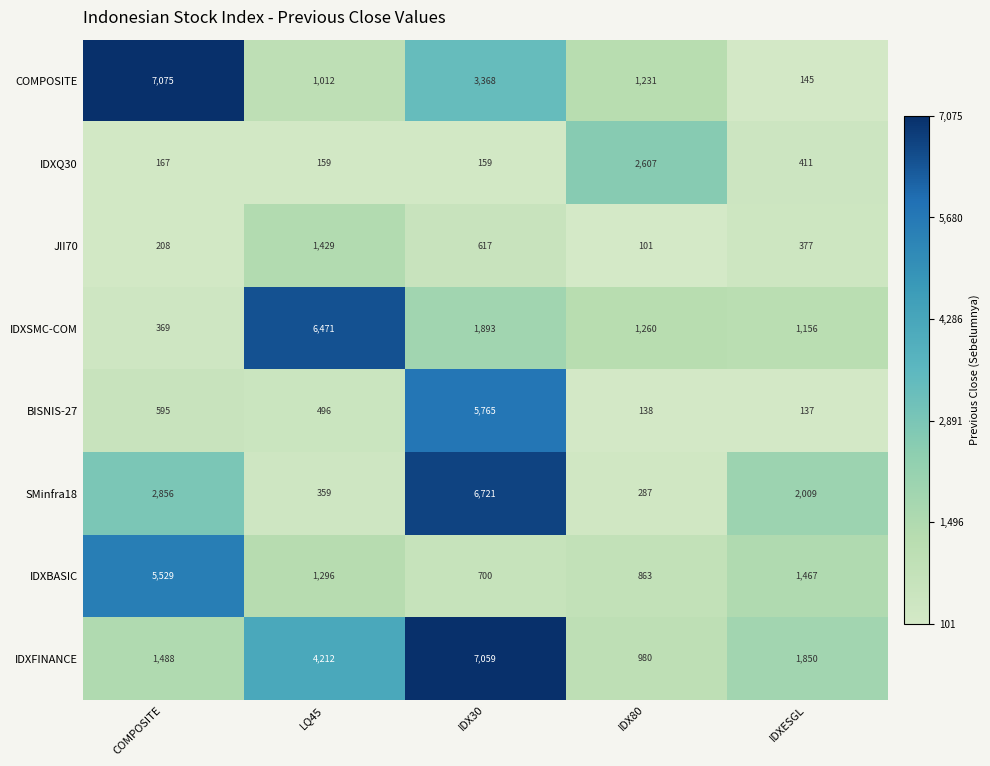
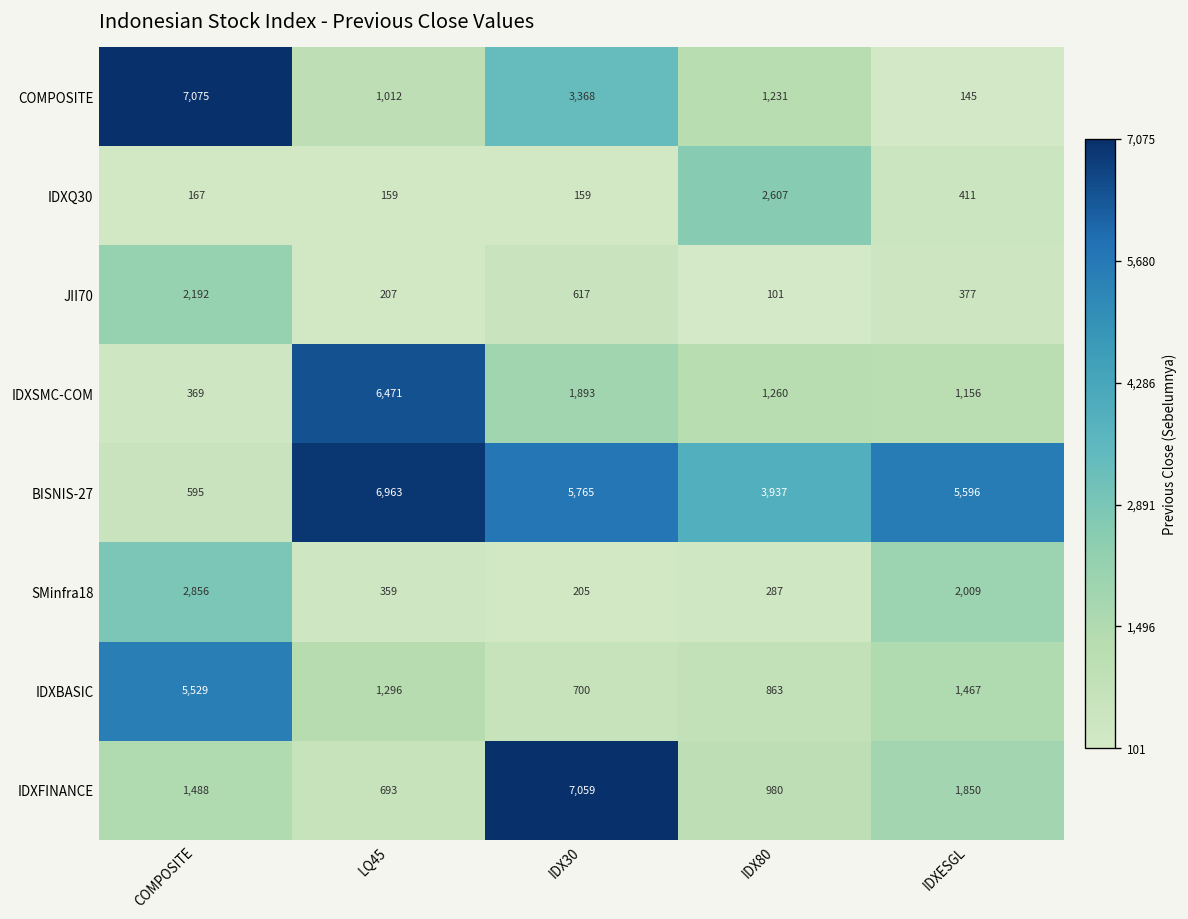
  {
    "COMPOSITE": {
      "COMPOSITE": "7,075",
      "LQ45": "1,012",
      "IDX30": "3,368",
      "IDX80": "1,231",
      "IDXESGL": "145"
    },
    "IDXQ30": {
      "COMPOSITE": "167",
      "LQ45": "159",
      "IDX30": "159",
      "IDX80": "2,607",
      "IDXESGL": "411"
    },
    "JII70": {
-     "COMPOSITE": "208",
-     "LQ45": "1,429",
+     "COMPOSITE": "2,192",
+     "LQ45": "207",
      "IDX30": "617",
      "IDX80": "101",
      "IDXESGL": "377"
    },
    "IDXSMC-COM": {
      "COMPOSITE": "369",
      "LQ45": "6,471",
      "IDX30": "1,893",
      "IDX80": "1,260",
      "IDXESGL": "1,156"
    },
    "BISNIS-27": {
      "COMPOSITE": "595",
-     "LQ45": "496",
+     "LQ45": "6,963",
      "IDX30": "5,765",
-     "IDX80": "138",
-     "IDXESGL": "137"
+     "IDX80": "3,937",
+     "IDXESGL": "5,596"
    },
    "SMinfra18": {
      "COMPOSITE": "2,856",
      "LQ45": "359",
-     "IDX30": "6,721",
+     "IDX30": "205",
      "IDX80": "287",
      "IDXESGL": "2,009"
    },
    "IDXBASIC": {
      "COMPOSITE": "5,529",
      "LQ45": "1,296",
      "IDX30": "700",
      "IDX80": "863",
      "IDXESGL": "1,467"
    },
    "IDXFINANCE": {
      "COMPOSITE": "1,488",
-     "LQ45": "4,212",
+     "LQ45": "693",
      "IDX30": "7,059",
      "IDX80": "980",
      "IDXESGL": "1,850"
    }
  }
